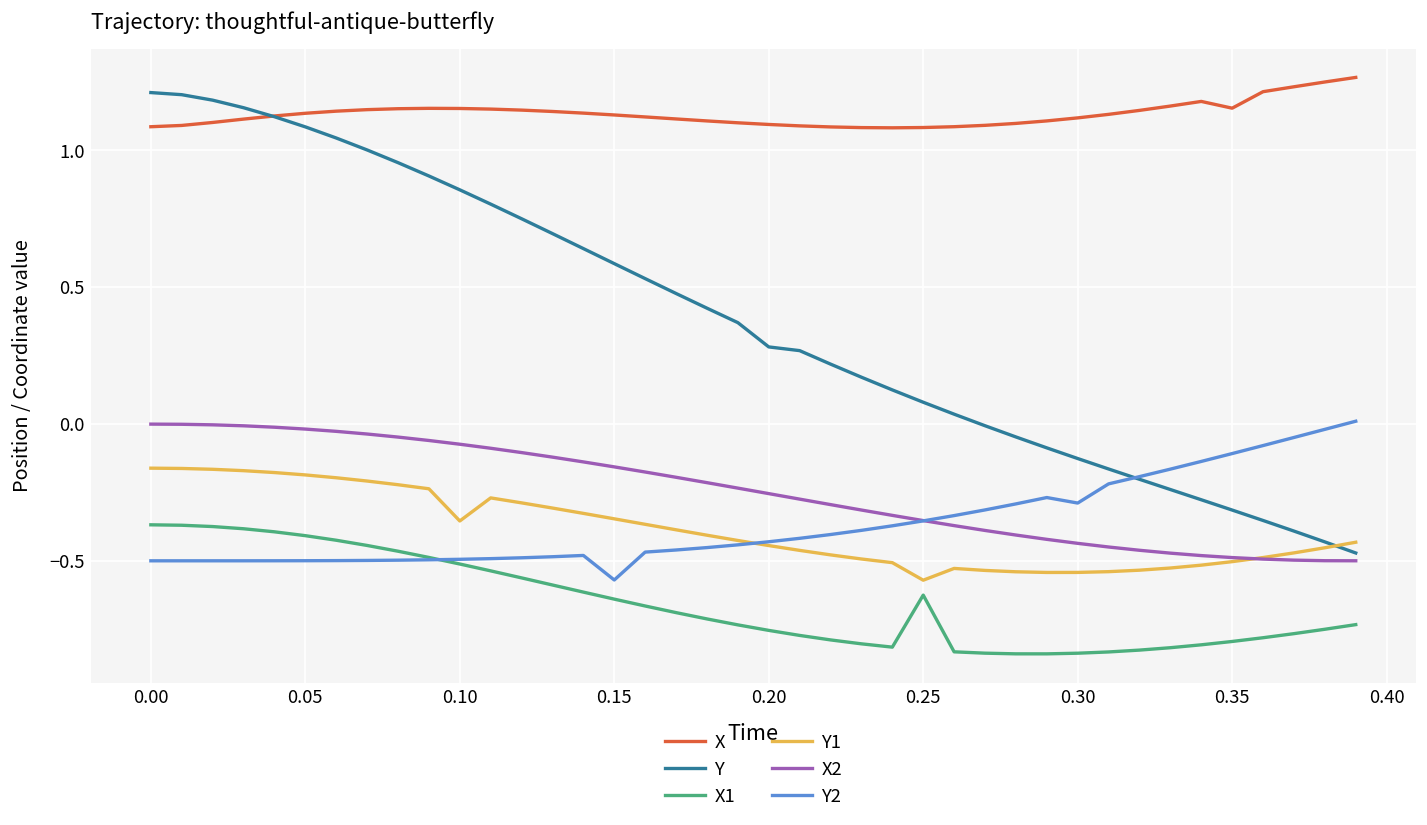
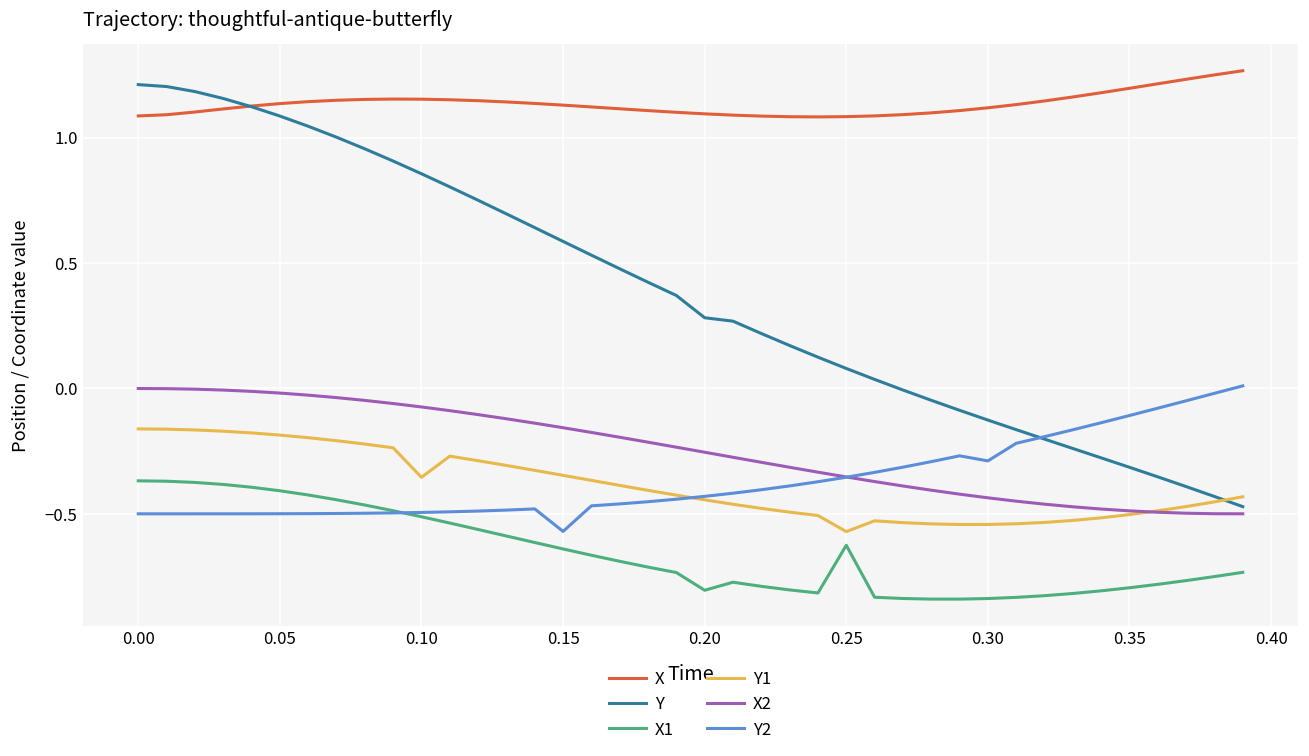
  {
    "X": {
      "0.00": 1.09,
      "0.05": 1.14,
      "0.10": 1.15,
      "0.15": 1.13,
      "0.20": 1.09,
      "0.25": 1.08,
      "0.30": 1.12,
-     "0.35": 1.15
+     "0.35": 1.20
    },
    "Y": {
      "0.00": 1.21,
      "0.05": 1.09,
      "0.10": 0.86,
      "0.15": 0.59,
      "0.20": 0.28,
      "0.25": 0.08,
      "0.30": -0.13,
      "0.35": -0.31
    },
    "X1": {
      "0.00": -0.37,
      "0.05": -0.41,
      "0.10": -0.51,
      "0.15": -0.64,
-     "0.20": -0.75,
+     "0.20": -0.80,
      "0.25": -0.63,
      "0.30": -0.84,
      "0.35": -0.79
    },
    "Y1": {
      "0.00": -0.16,
      "0.05": -0.19,
      "0.10": -0.35,
      "0.15": -0.35,
      "0.20": -0.44,
      "0.25": -0.57,
      "0.30": -0.54,
      "0.35": -0.50
    },
    "X2": {
      "0.00": 0.00,
      "0.05": -0.02,
      "0.10": -0.07,
      "0.15": -0.16,
      "0.20": -0.25,
      "0.30": -0.44,
      "0.35": -0.49
    },
    "Y2": {
      "0.00": -0.50,
      "0.05": -0.50,
      "0.10": -0.49,
      "0.15": -0.57,
      "0.20": -0.43,
      "0.30": -0.29,
      "0.35": -0.11
    }
  }
